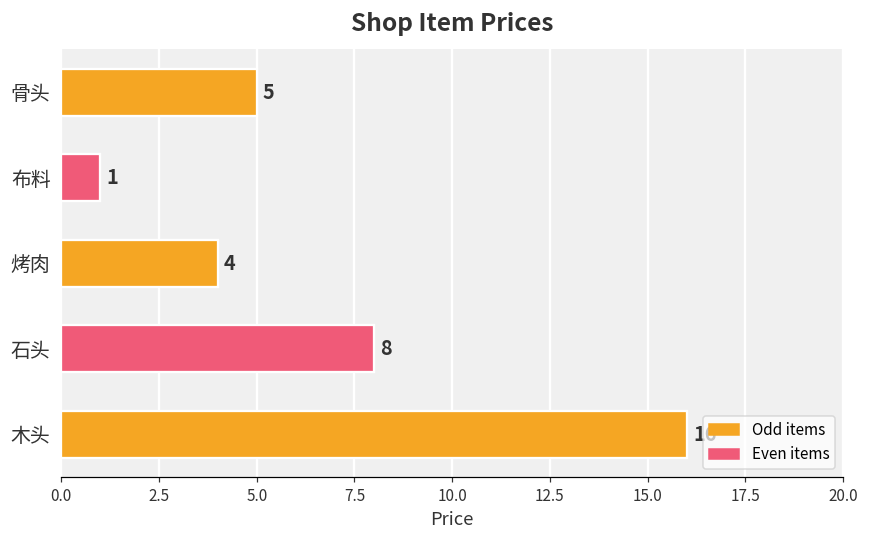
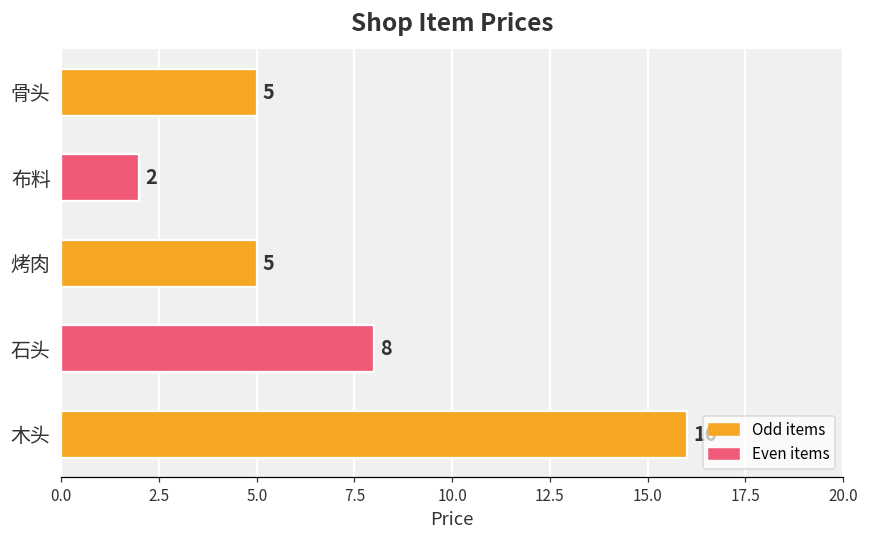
  {
    "骨头": 5,
-   "布料": 1,
-   "烤肉": 4,
+   "布料": 2,
+   "烤肉": 5,
    "石头": 8
  }
